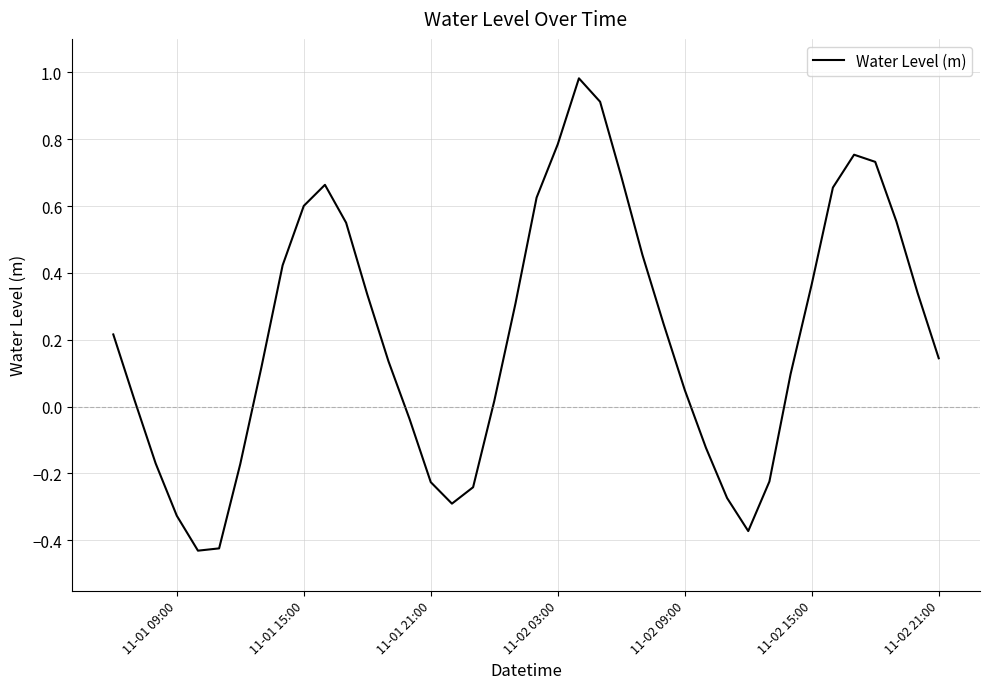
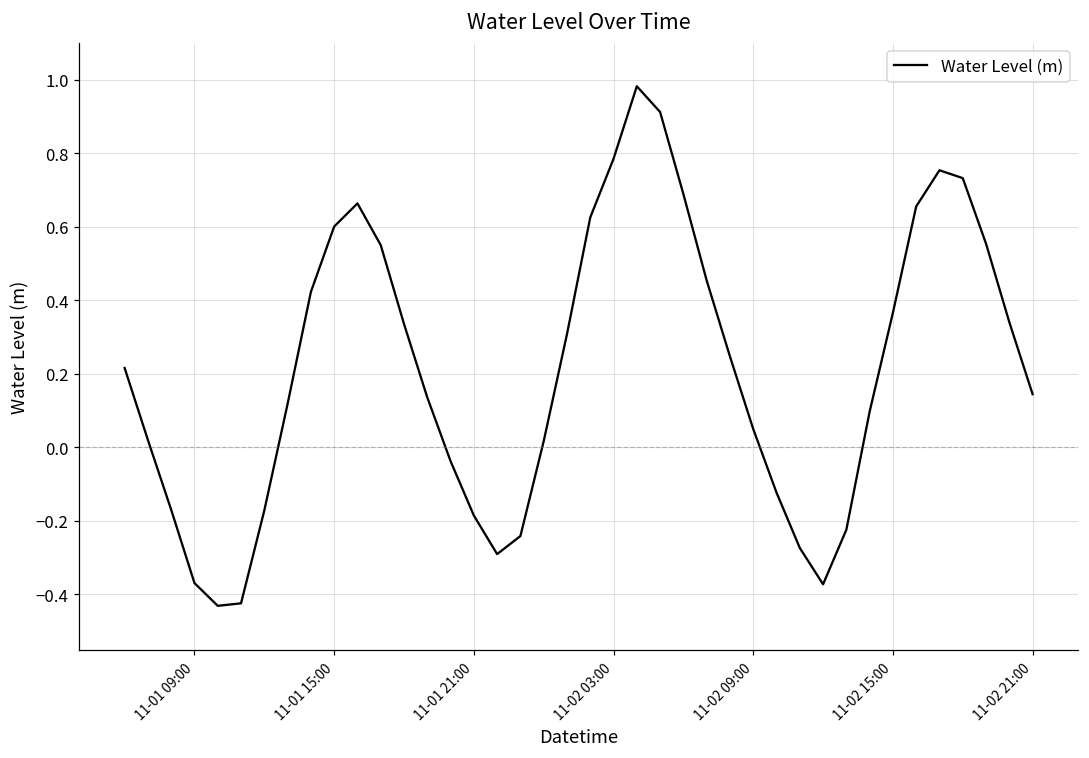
  {
-   "11-01 09:00": -0.33,
+   "11-01 09:00": -0.37,
    "11-01 15:00": 0.60,
-   "11-01 21:00": -0.23,
+   "11-01 21:00": -0.19,
    "11-02 03:00": 0.78,
    "11-02 09:00": 0.05,
    "11-02 15:00": 0.37,
    "11-02 21:00": 0.14
  }
